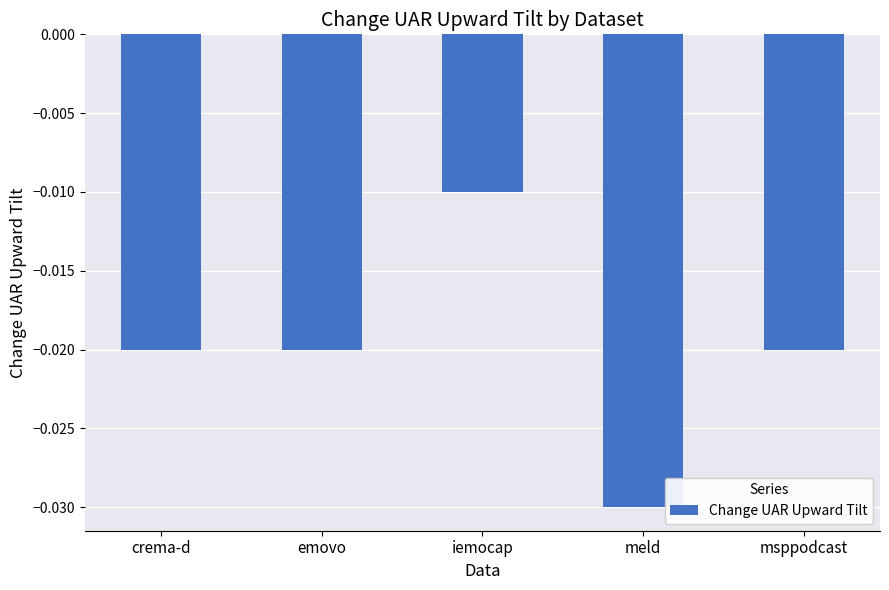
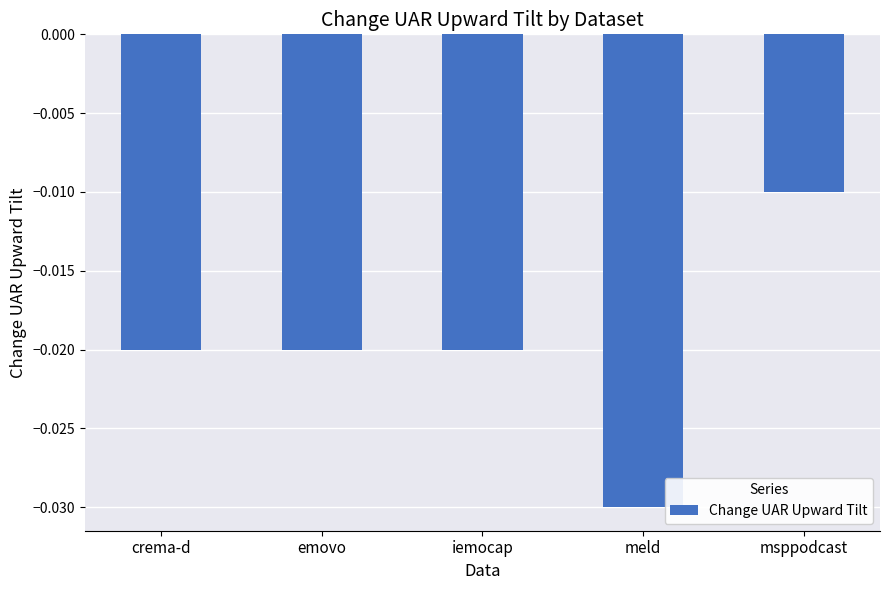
  {
    "crema-d": -0.02,
    "emovo": -0.02,
-   "iemocap": -0.01,
+   "iemocap": -0.02,
    "meld": -0.03,
-   "msppodcast": -0.02
+   "msppodcast": -0.01
  }
